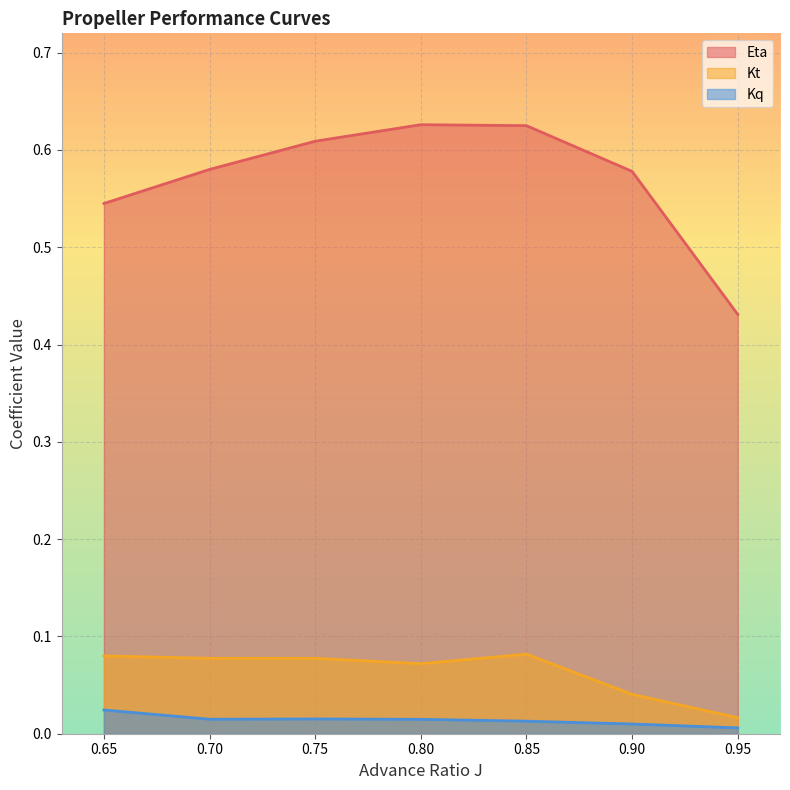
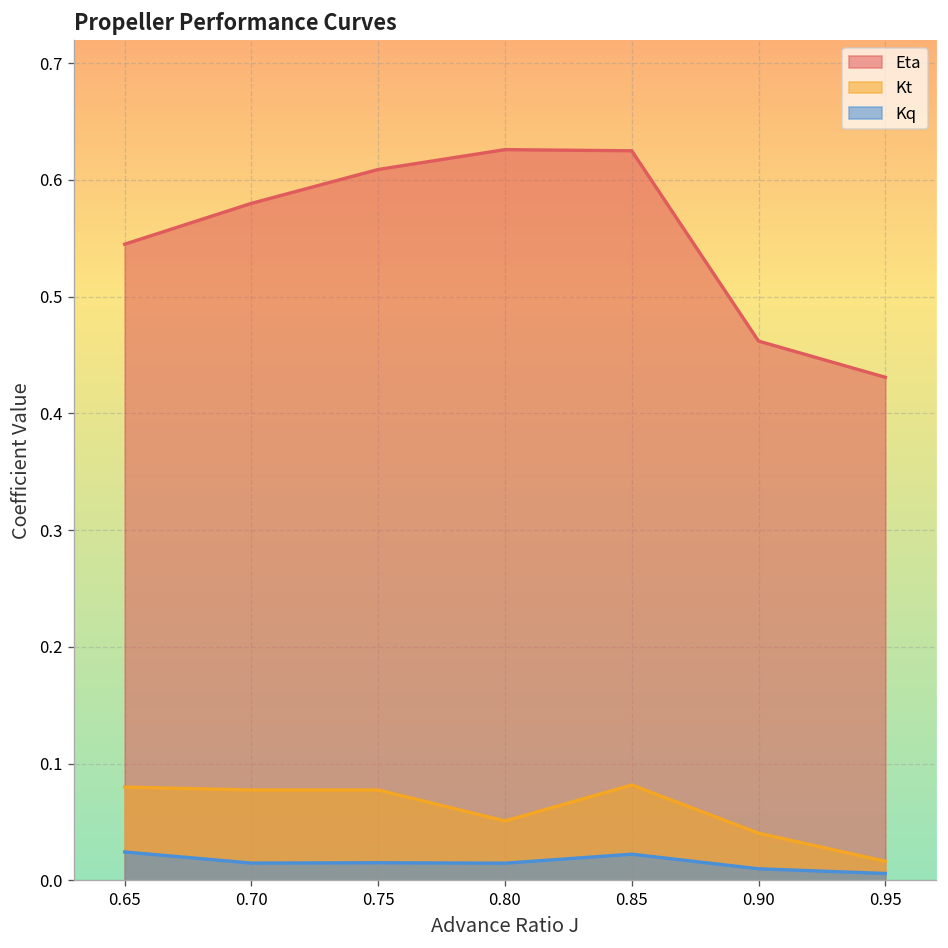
  {
    "Eta": {
      "0.65": 0.55,
      "0.70": 0.58,
      "0.75": 0.61,
      "0.80": 0.63,
      "0.85": 0.63,
-     "0.90": 0.58,
+     "0.90": 0.46,
      "0.95": 0.43
    },
    "Kt": {
      "0.65": 0.08,
      "0.70": 0.08,
      "0.75": 0.08,
-     "0.80": 0.07,
+     "0.80": 0.05,
      "0.85": 0.08,
      "0.90": 0.04,
      "0.95": 0.02
    },
    "Kq": {
      "0.65": 0.02,
      "0.70": 0.01,
      "0.75": 0.02,
      "0.80": 0.01,
-     "0.85": 0.01,
+     "0.85": 0.02,
      "0.90": 0.01,
      "0.95": 0.01
    }
  }
